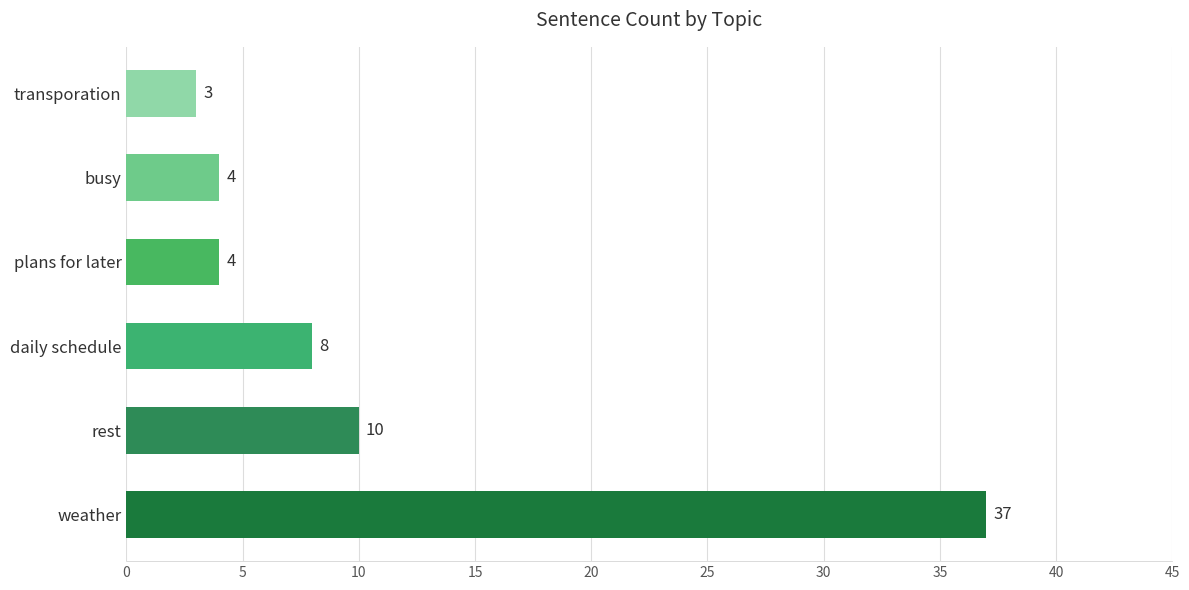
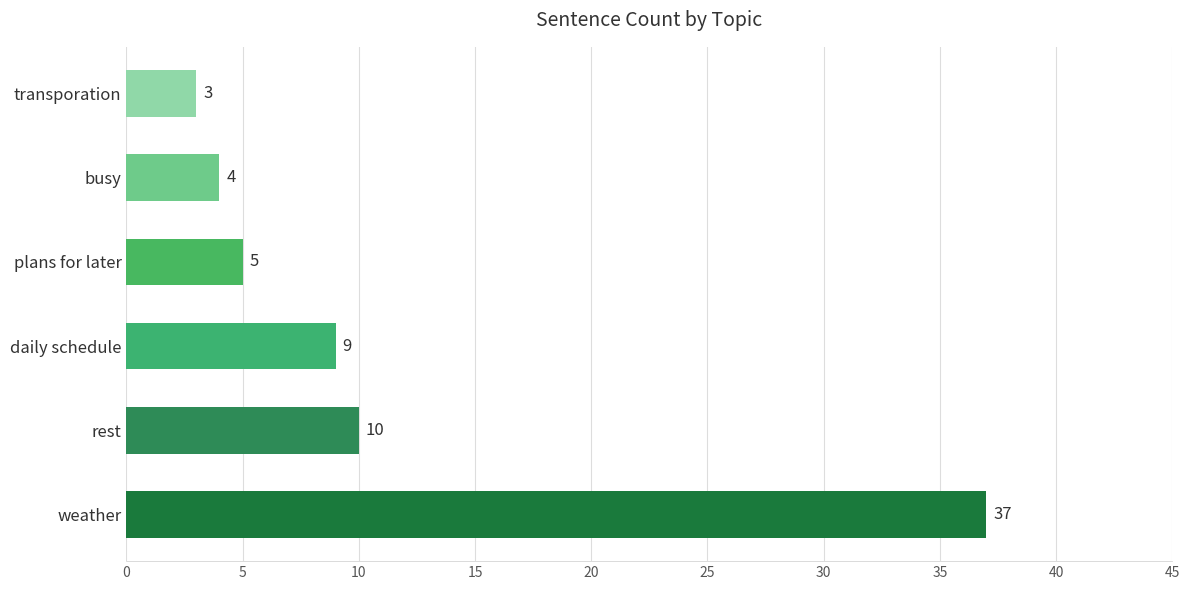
  {
    "transporation": 3,
    "busy": 4,
-   "plans for later": 4,
-   "daily schedule": 8,
+   "plans for later": 5,
+   "daily schedule": 9,
    "rest": 10,
    "weather": 37
  }
